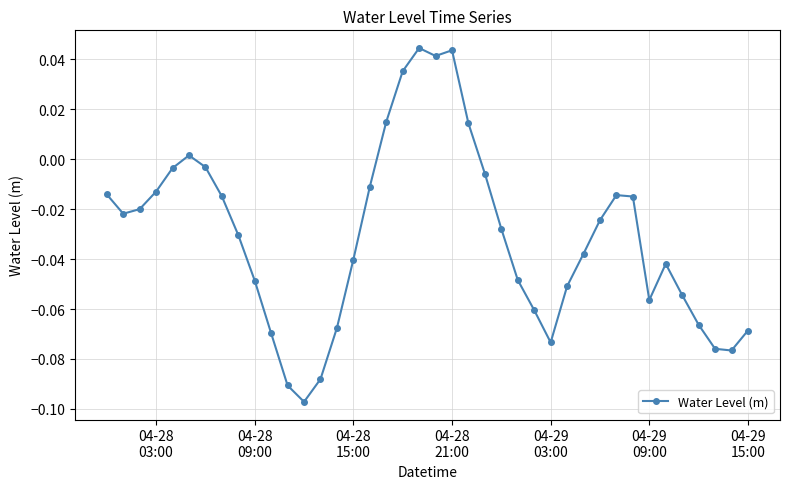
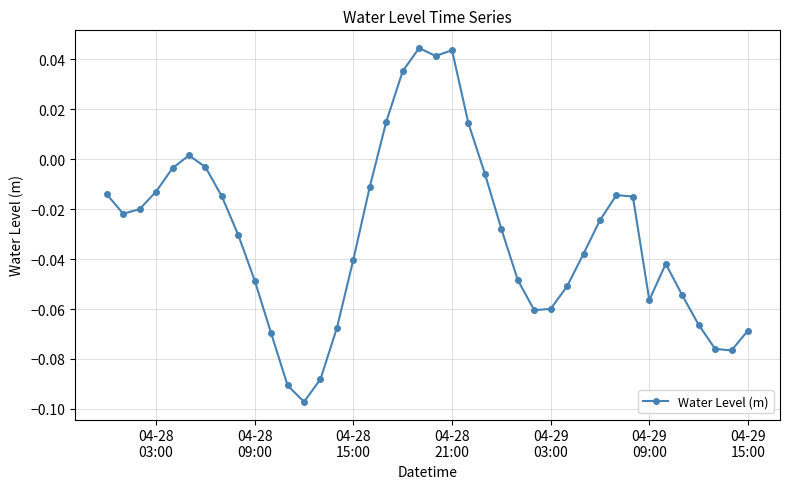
  {
    "04-28 03:00": -0.013,
    "04-28 09:00": -0.049,
    "04-28 15:00": -0.040,
    "04-28 21:00": 0.044,
-   "04-29 03:00": -0.073,
+   "04-29 03:00": -0.060,
    "04-29 09:00": -0.056,
    "04-29 15:00": -0.069
  }
